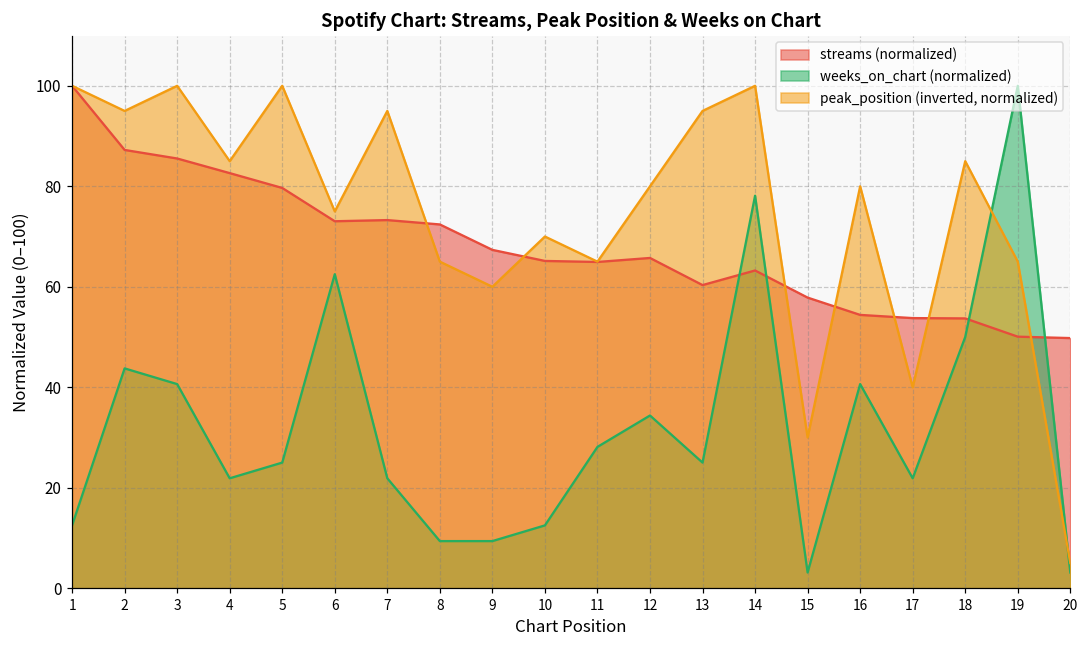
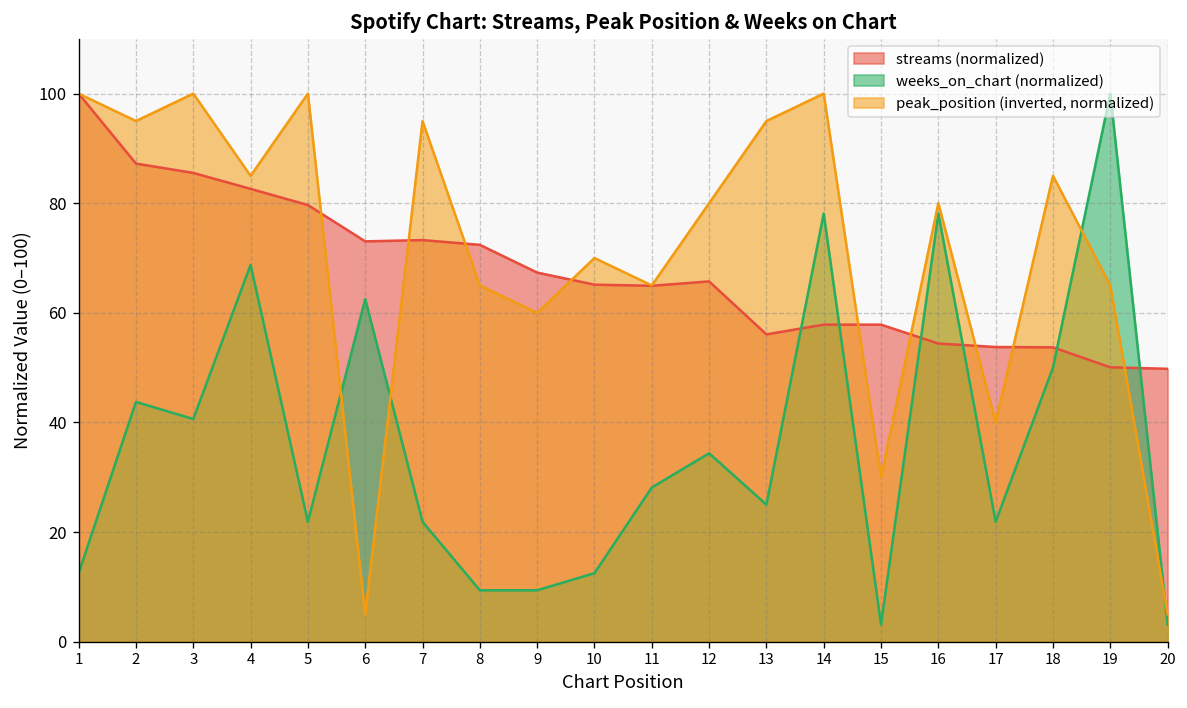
  {
    "streams (normalized)": {
      "2": 87,
      "3": 86,
      "4": 83,
      "5": 80,
      "6": 73,
      "7": 73,
      "8": 72,
      "9": 67,
      "10": 65,
      "12": 66,
-     "13": 60,
-     "14": 63,
+     "13": 56,
+     "14": 58,
      "15": 58,
      "16": 54,
      "17": 54,
      "18": 54,
      "19": 50,
      "20": 50
    },
    "weeks_on_chart (normalized)": {
      "1": 13,
      "2": 44,
      "3": 41,
-     "4": 22,
-     "5": 25,
+     "4": 69,
+     "5": 22,
      "6": 63,
      "7": 22,
      "8": 9,
      "9": 9,
      "10": 13,
      "11": 28,
      "12": 34,
      "13": 25,
      "14": 78,
      "15": 3,
-     "16": 41,
+     "16": 78,
      "17": 22,
      "18": 50,
      "20": 3
    },
    "peak_position (inverted, normalized)": {
      "2": 95,
      "3": 100,
      "4": 85,
      "5": 100,
-     "6": 75,
+     "6": 5,
      "7": 95,
      "8": 65,
      "9": 60,
      "10": 70,
      "12": 80,
      "13": 95,
      "14": 100,
      "15": 30,
      "16": 80,
      "17": 40,
      "18": 85,
      "19": 65,
      "20": 5
    }
  }
